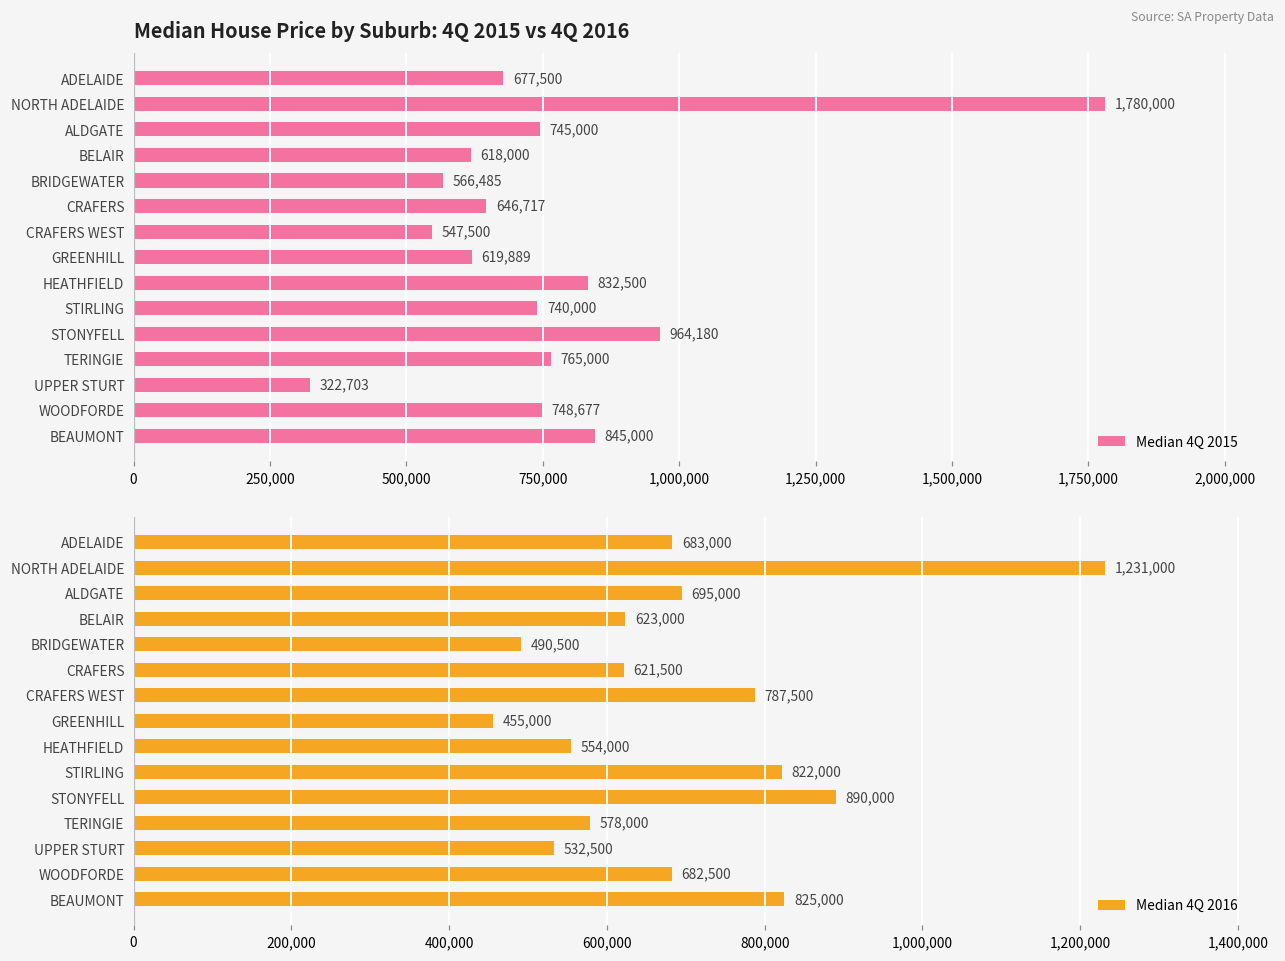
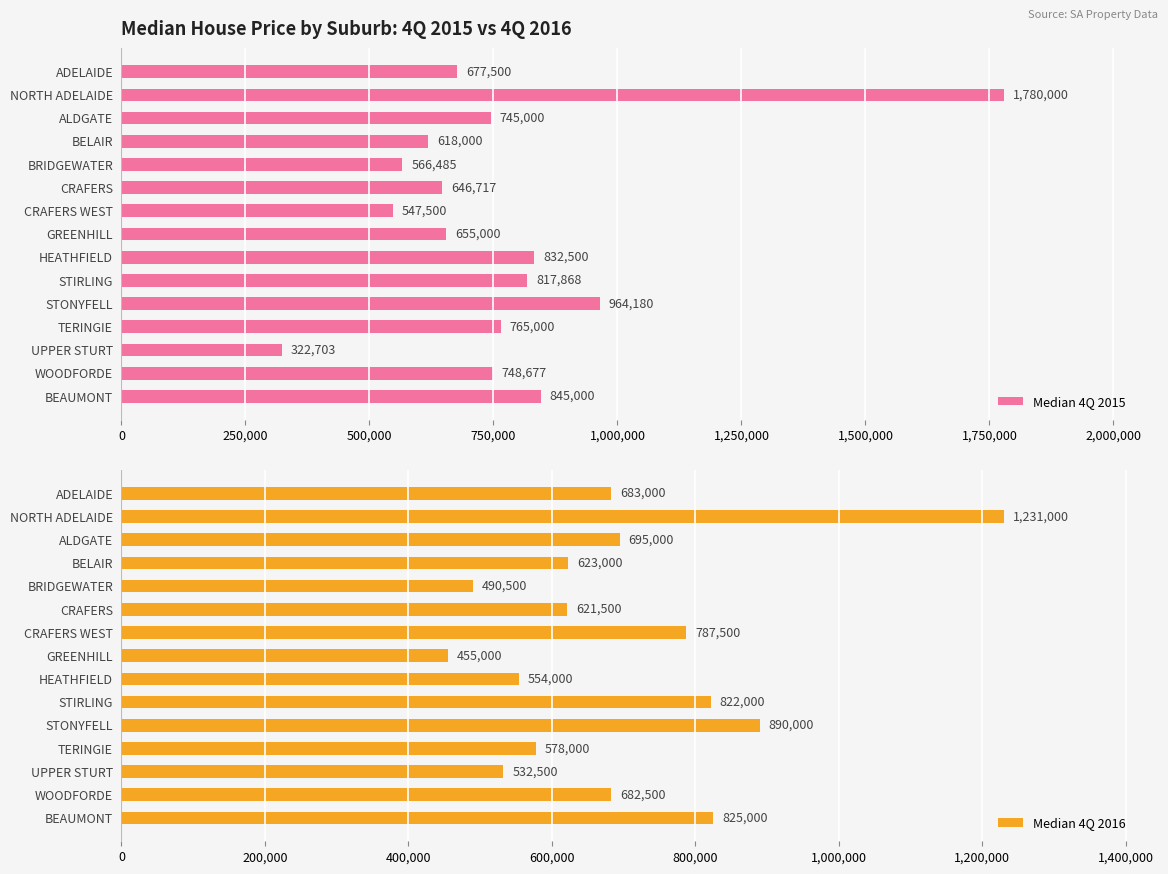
  {
    "Median House Price by Suburb: 4Q 2015 vs 4Q 2016": {
      "ADELAIDE": "677,500",
      "NORTH ADELAIDE": "1,780,000",
      "ALDGATE": "745,000",
      "BELAIR": "618,000",
      "BRIDGEWATER": "566,485",
      "CRAFERS": "646,717",
      "CRAFERS WEST": "547,500",
-     "GREENHILL": "619,889",
+     "GREENHILL": "655,000",
      "HEATHFIELD": "832,500",
-     "STIRLING": "740,000",
+     "STIRLING": "817,868",
      "STONYFELL": "964,180",
      "TERINGIE": "765,000",
      "UPPER STURT": "322,703",
      "WOODFORDE": "748,677",
      "BEAUMONT": "845,000"
    }
  }
